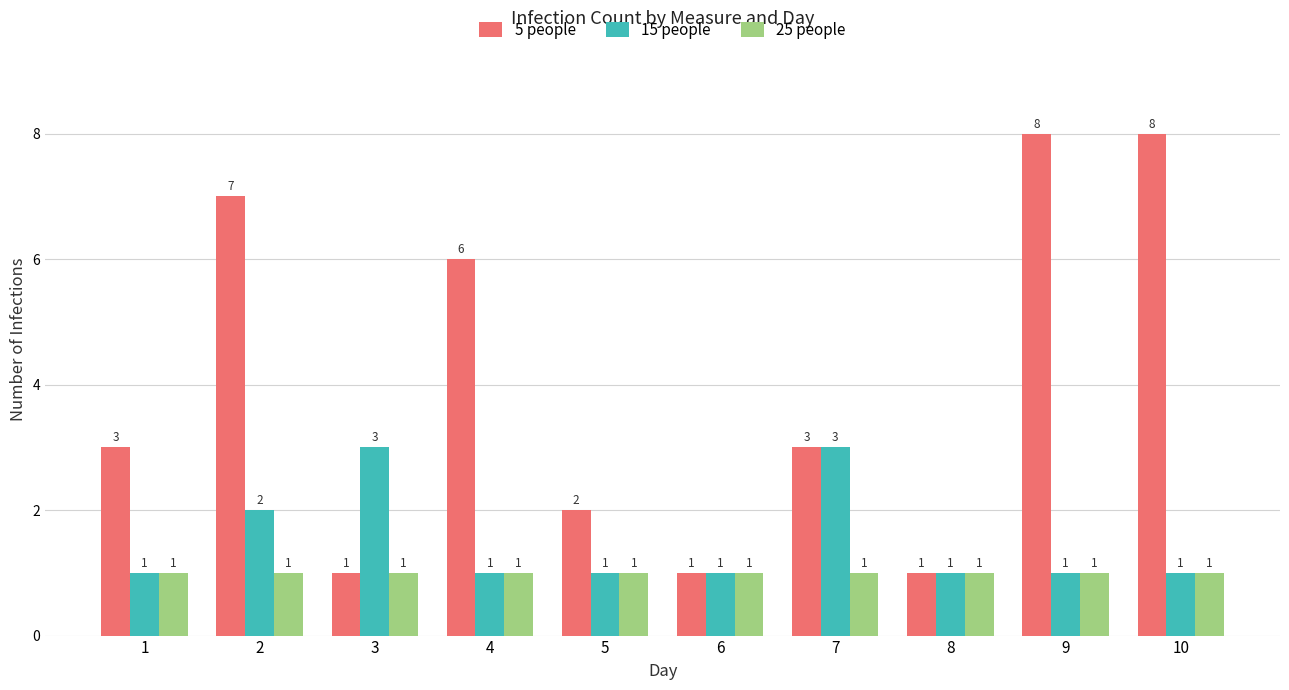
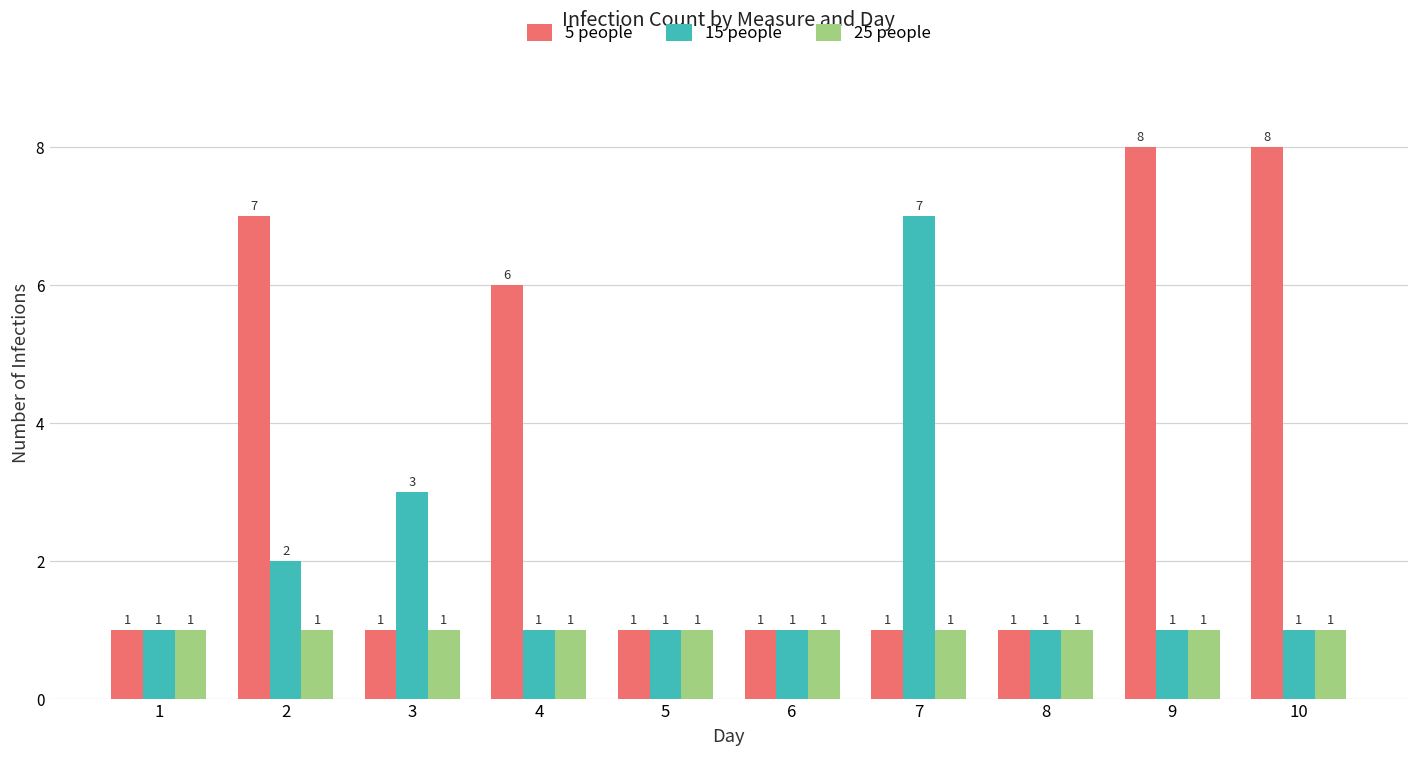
  {
    "5 people": {
-     "1": 3,
+     "1": 1,
      "2": 7,
      "3": 1,
      "4": 6,
-     "5": 2,
+     "5": 1,
      "6": 1,
-     "7": 3,
+     "7": 1,
      "8": 1,
      "9": 8,
      "10": 8
    },
    "15 people": {
      "1": 1,
      "2": 2,
      "3": 3,
      "4": 1,
      "5": 1,
      "6": 1,
-     "7": 3,
+     "7": 7,
      "8": 1,
      "9": 1,
      "10": 1
    },
    "25 people": {
      "1": 1,
      "2": 1,
      "3": 1,
      "4": 1,
      "5": 1,
      "6": 1,
      "7": 1,
      "8": 1,
      "9": 1,
      "10": 1
    }
  }
